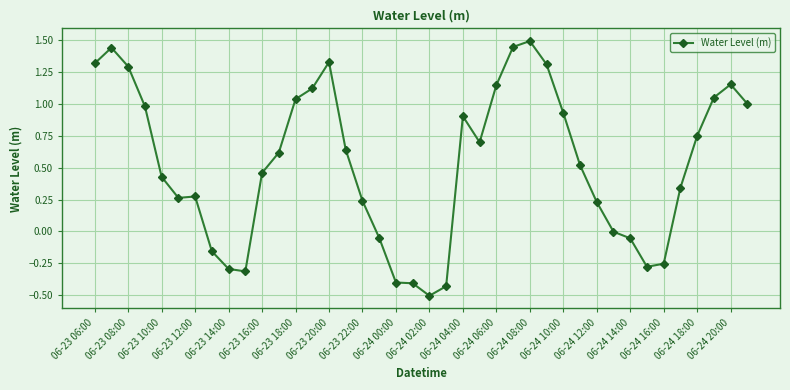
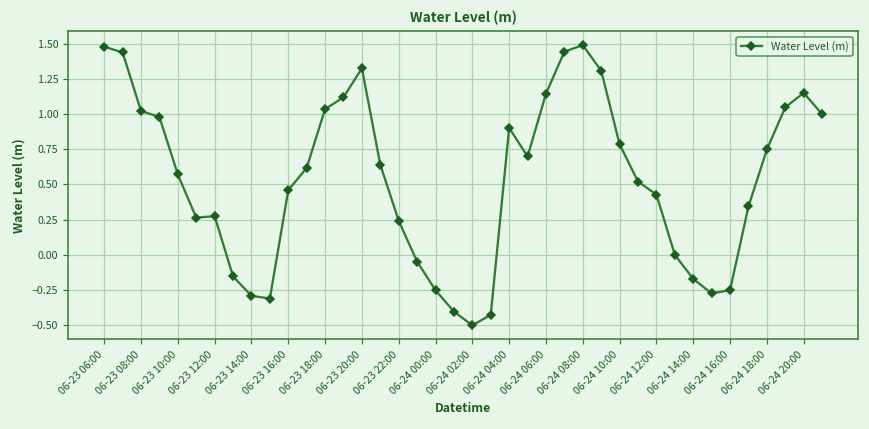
  {
-   "06-23 06:00": 1.32,
-   "06-23 08:00": 1.29,
-   "06-23 10:00": 0.43,
+   "06-23 06:00": 1.48,
+   "06-23 08:00": 1.02,
+   "06-23 10:00": 0.57,
    "06-23 12:00": 0.27,
    "06-23 14:00": -0.29,
    "06-23 16:00": 0.46,
    "06-23 18:00": 1.04,
    "06-23 20:00": 1.33,
    "06-23 22:00": 0.24,
-   "06-24 00:00": -0.40,
+   "06-24 00:00": -0.25,
    "06-24 02:00": -0.50,
    "06-24 04:00": 0.90,
    "06-24 06:00": 1.15,
    "06-24 08:00": 1.49,
-   "06-24 10:00": 0.93,
-   "06-24 12:00": 0.23,
-   "06-24 14:00": -0.05,
+   "06-24 10:00": 0.79,
+   "06-24 12:00": 0.43,
+   "06-24 14:00": -0.17,
    "06-24 16:00": -0.25,
    "06-24 18:00": 0.75,
    "06-24 20:00": 1.15
  }
